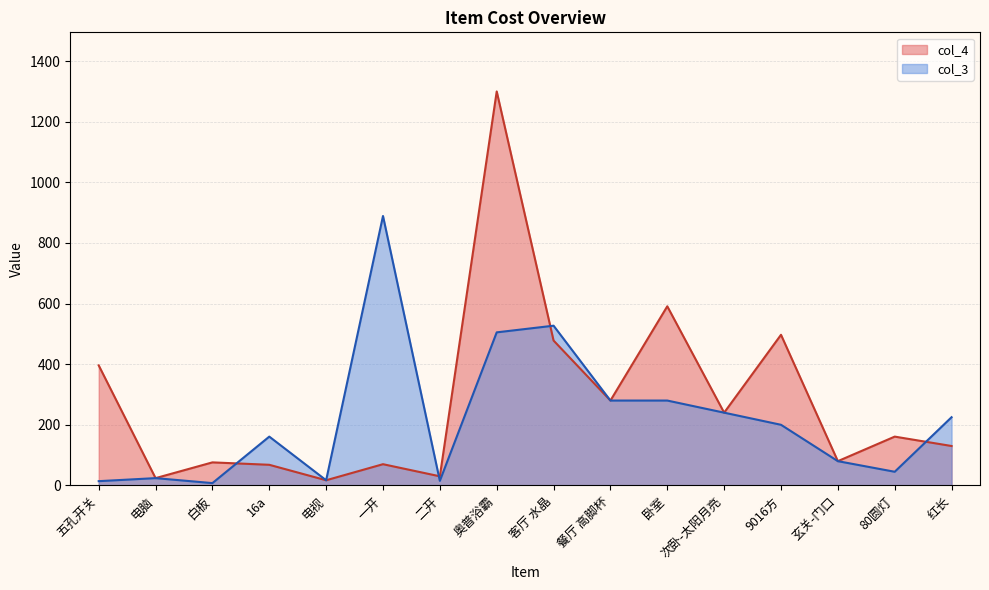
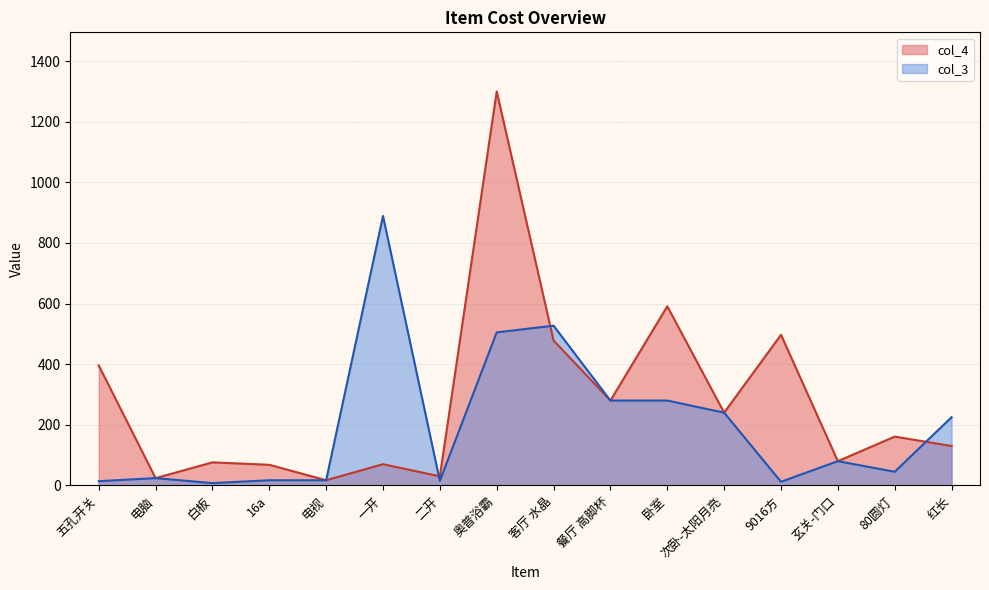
  {
    "col_4": {
      "五孔开关": 400,
      "白板": 80,
      "16a": 70,
      "一开": 70,
      "二开": 30,
      "奥普浴霸": 1300,
      "客厅 水晶": 480,
      "卧室": 590,
      "9016方": 500,
      "80圆灯": 160,
      "红长": 130
    },
    "col_3": {
      "五孔开关": 10,
      "白板": 10,
-     "16a": 160,
+     "16a": 20,
      "一开": 890,
      "二开": 20,
      "奥普浴霸": 510,
      "客厅 水晶": 530,
      "卧室": 280,
-     "9016方": 200,
+     "9016方": 10,
      "80圆灯": 50,
      "红长": 230
    }
  }
